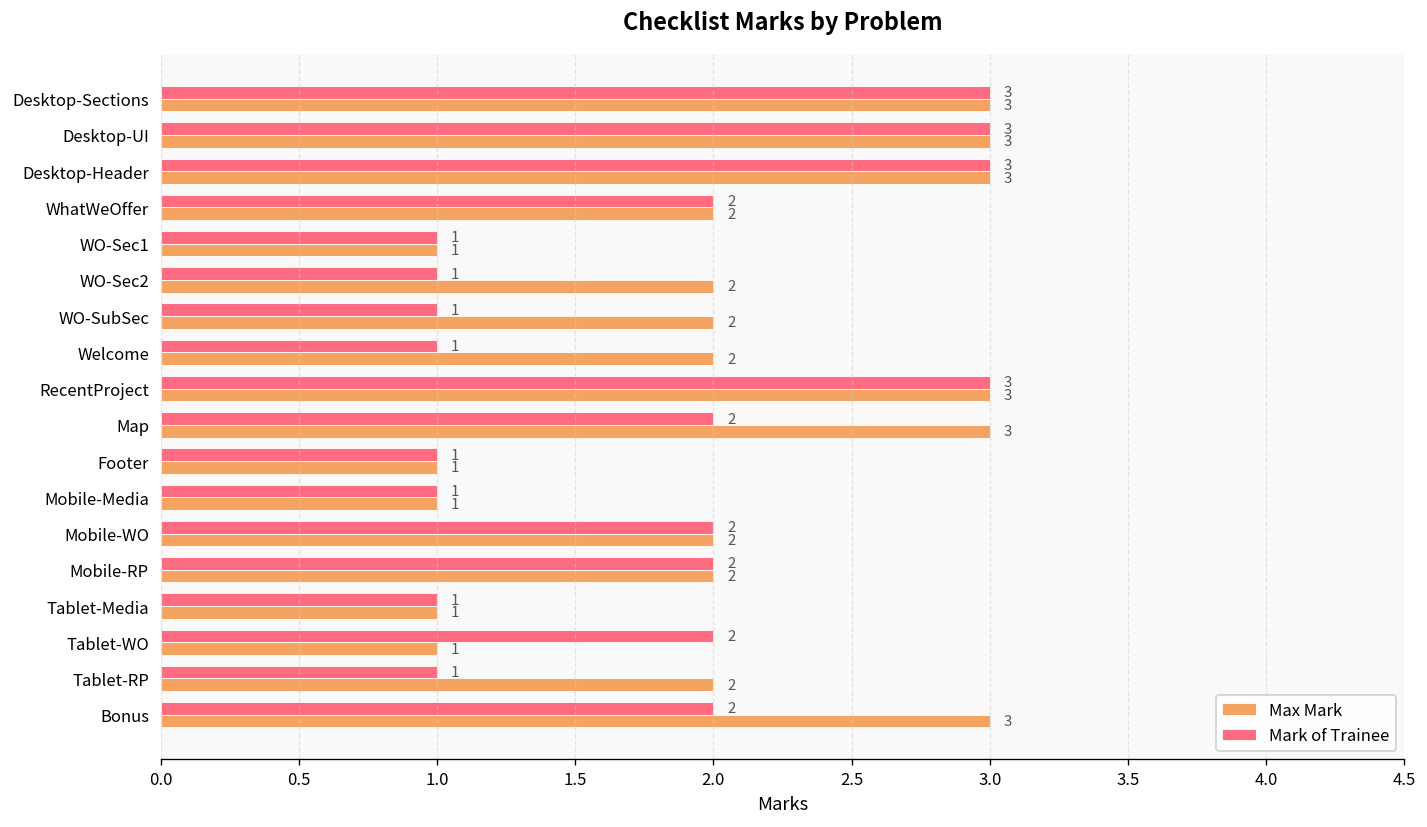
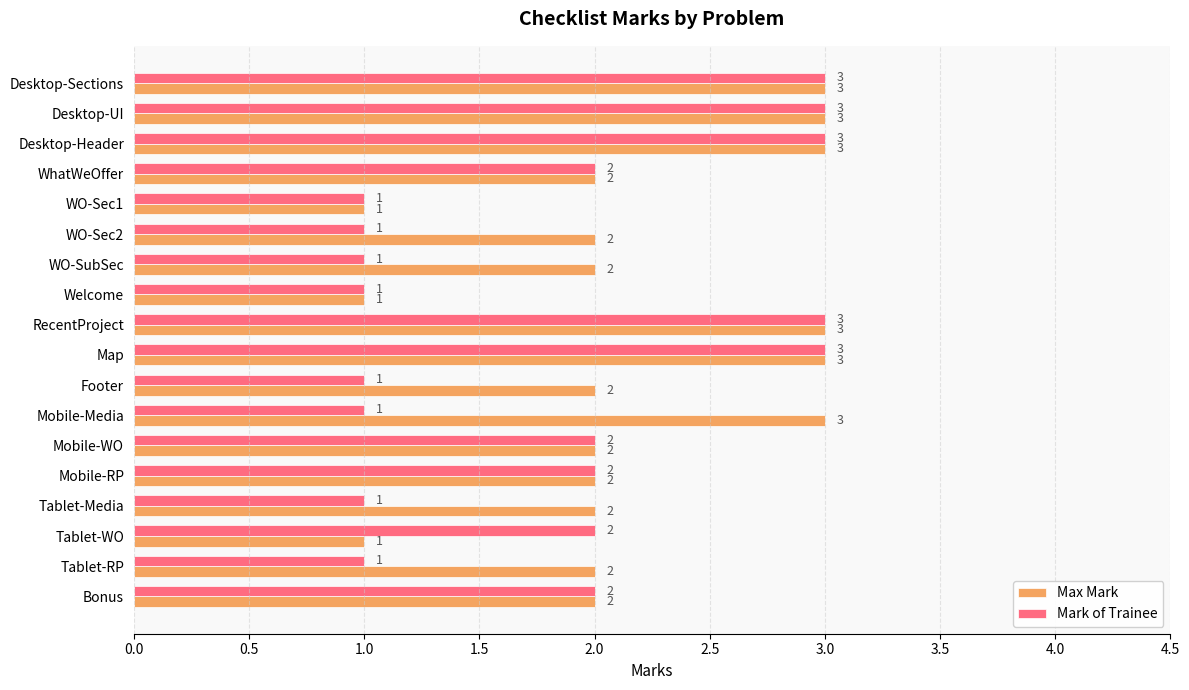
  {
    "Max Mark": {
      "WO-Sec2": 2,
      "WO-SubSec": 2,
-     "Welcome": 2,
-     "Footer": 1,
-     "Mobile-Media": 1,
-     "Tablet-Media": 1,
+     "Welcome": 1,
+     "Footer": 2,
+     "Mobile-Media": 3,
+     "Tablet-Media": 2,
      "Tablet-WO": 1,
      "Tablet-RP": 2,
-     "Bonus": 3
+     "Bonus": 2
    },
    "Mark of Trainee": {
      "WO-Sec2": 1,
      "WO-SubSec": 1,
-     "Map": 2,
+     "Map": 3,
      "Footer": 1,
      "Mobile-Media": 1,
      "Tablet-Media": 1,
      "Tablet-WO": 2,
      "Tablet-RP": 1
    }
  }
